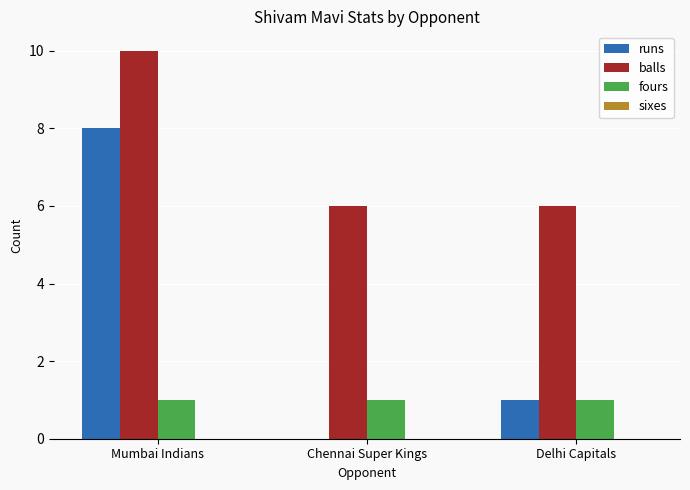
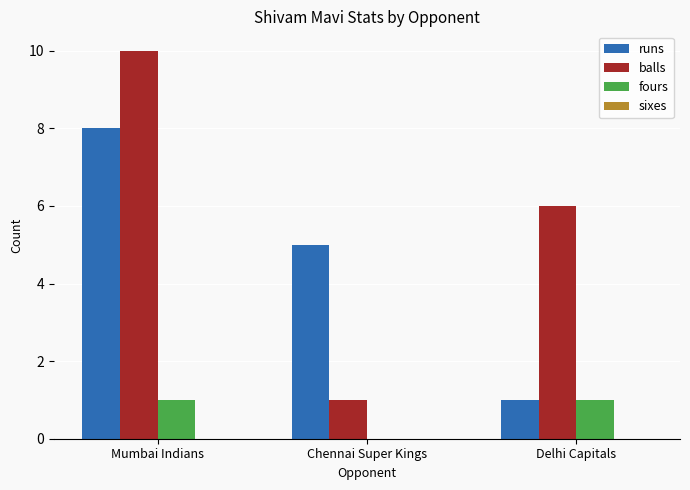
  {
    "runs": {
      "Mumbai Indians": 8,
-     "Chennai Super Kings": 0,
+     "Chennai Super Kings": 5,
      "Delhi Capitals": 1
    },
    "balls": {
      "Mumbai Indians": 10,
-     "Chennai Super Kings": 6,
+     "Chennai Super Kings": 1,
      "Delhi Capitals": 6
    },
    "fours": {
      "Mumbai Indians": 1,
-     "Chennai Super Kings": 1,
+     "Chennai Super Kings": 0,
      "Delhi Capitals": 1
    },
    "sixes": {
      "Mumbai Indians": 0,
      "Chennai Super Kings": 0,
      "Delhi Capitals": 0
    }
  }
